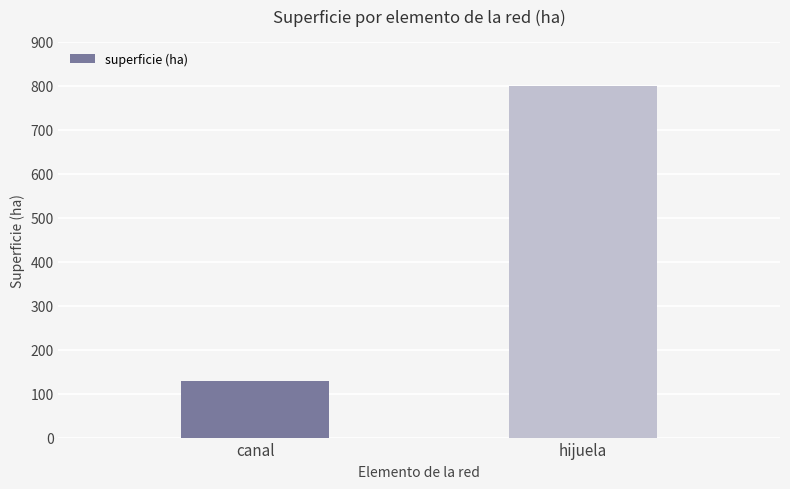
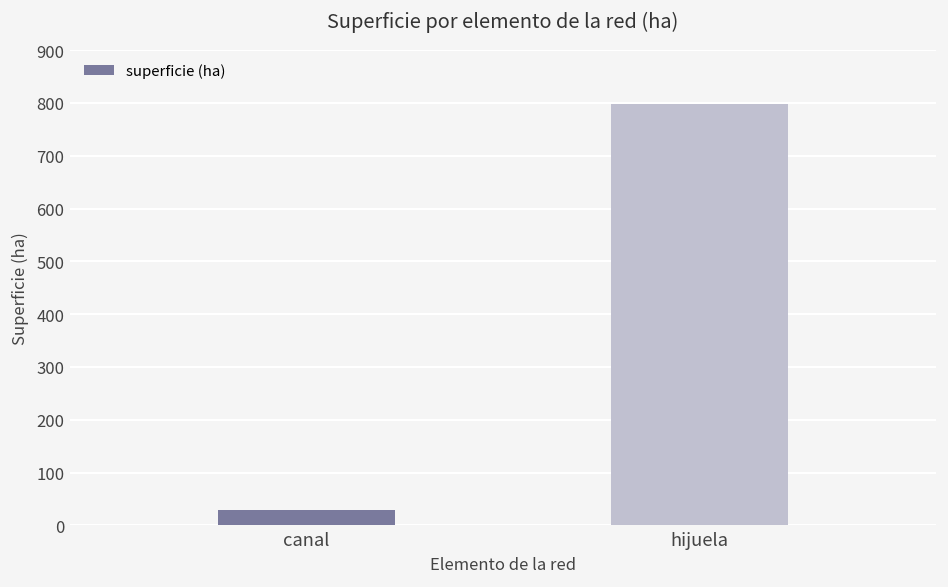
  {
-   "canal": 130,
+   "canal": 30,
    "hijuela": 800
  }
